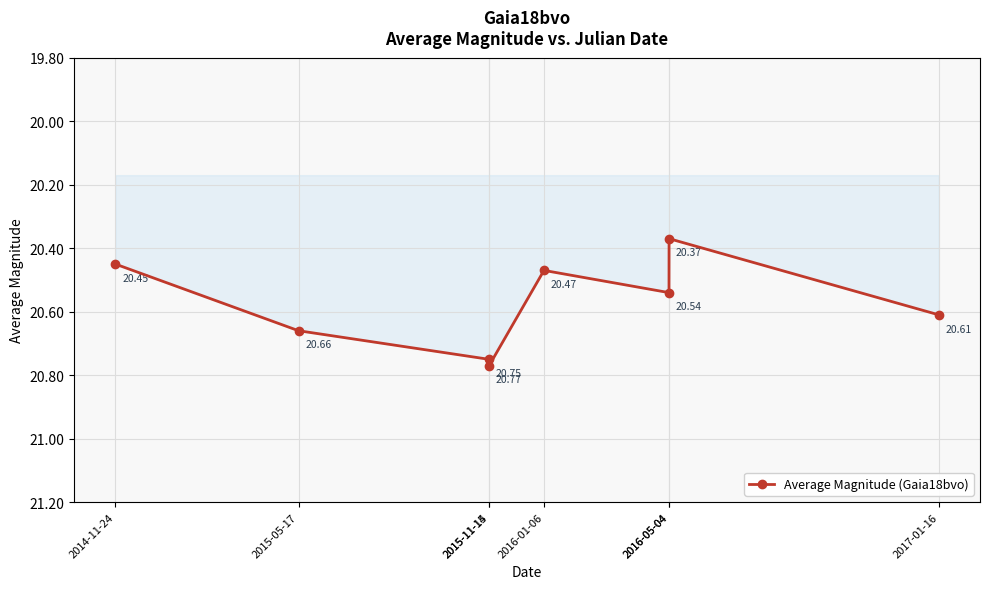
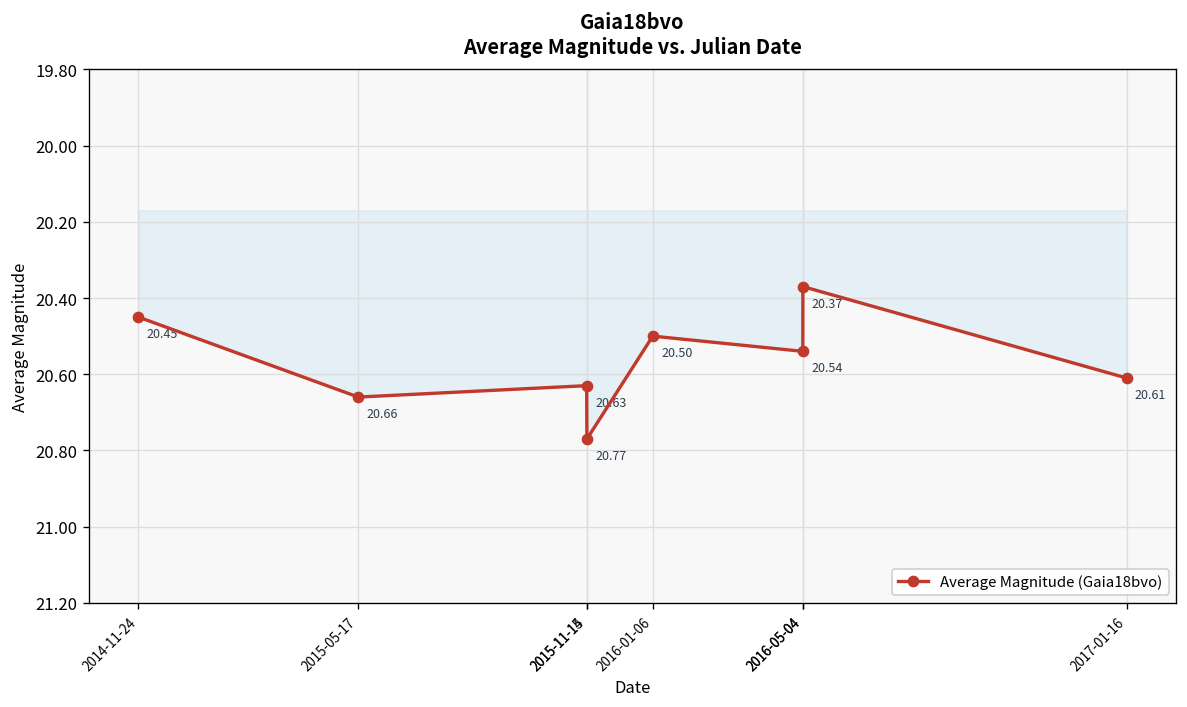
  {
    "2014-11-24": 20.45,
    "2015-05-17": 20.66,
-   "2015-11-14": 20.75,
+   "2015-11-14": 20.63,
    "2015-11-15": 20.77,
-   "2016-01-06": 20.47,
+   "2016-01-06": 20.50,
    "2017-01-16": 20.61
  }
